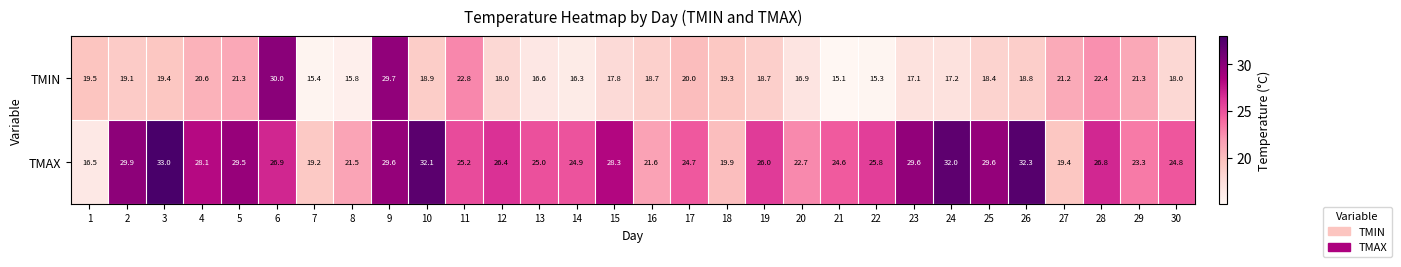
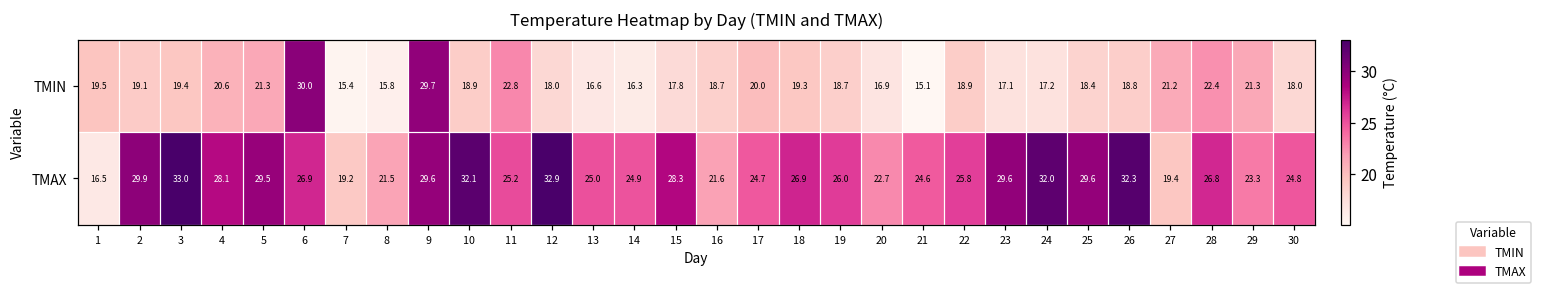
  {
    "TMIN": {
      "1": 19.5,
      "2": 19.1,
      "3": 19.4,
      "4": 20.6,
      "5": 21.3,
      "6": 30.0,
      "7": 15.4,
      "8": 15.8,
      "9": 29.7,
      "10": 18.9,
      "11": 22.8,
      "12": 18.0,
      "13": 16.6,
      "14": 16.3,
      "15": 17.8,
      "16": 18.7,
      "17": 20.0,
      "18": 19.3,
      "19": 18.7,
      "20": 16.9,
      "21": 15.1,
-     "22": 15.3,
+     "22": 18.9,
      "23": 17.1,
      "24": 17.2,
      "25": 18.4,
      "26": 18.8,
      "27": 21.2,
      "28": 22.4,
      "29": 21.3,
      "30": 18.0
    },
    "TMAX": {
      "1": 16.5,
      "2": 29.9,
      "3": 33.0,
      "4": 28.1,
      "5": 29.5,
      "6": 26.9,
      "7": 19.2,
      "8": 21.5,
      "9": 29.6,
      "10": 32.1,
      "11": 25.2,
-     "12": 26.4,
+     "12": 32.9,
      "13": 25.0,
      "14": 24.9,
      "15": 28.3,
      "16": 21.6,
      "17": 24.7,
-     "18": 19.9,
+     "18": 26.9,
      "19": 26.0,
      "20": 22.7,
      "21": 24.6,
      "22": 25.8,
      "23": 29.6,
      "24": 32.0,
      "25": 29.6,
      "26": 32.3,
      "27": 19.4,
      "28": 26.8,
      "29": 23.3,
      "30": 24.8
    }
  }
